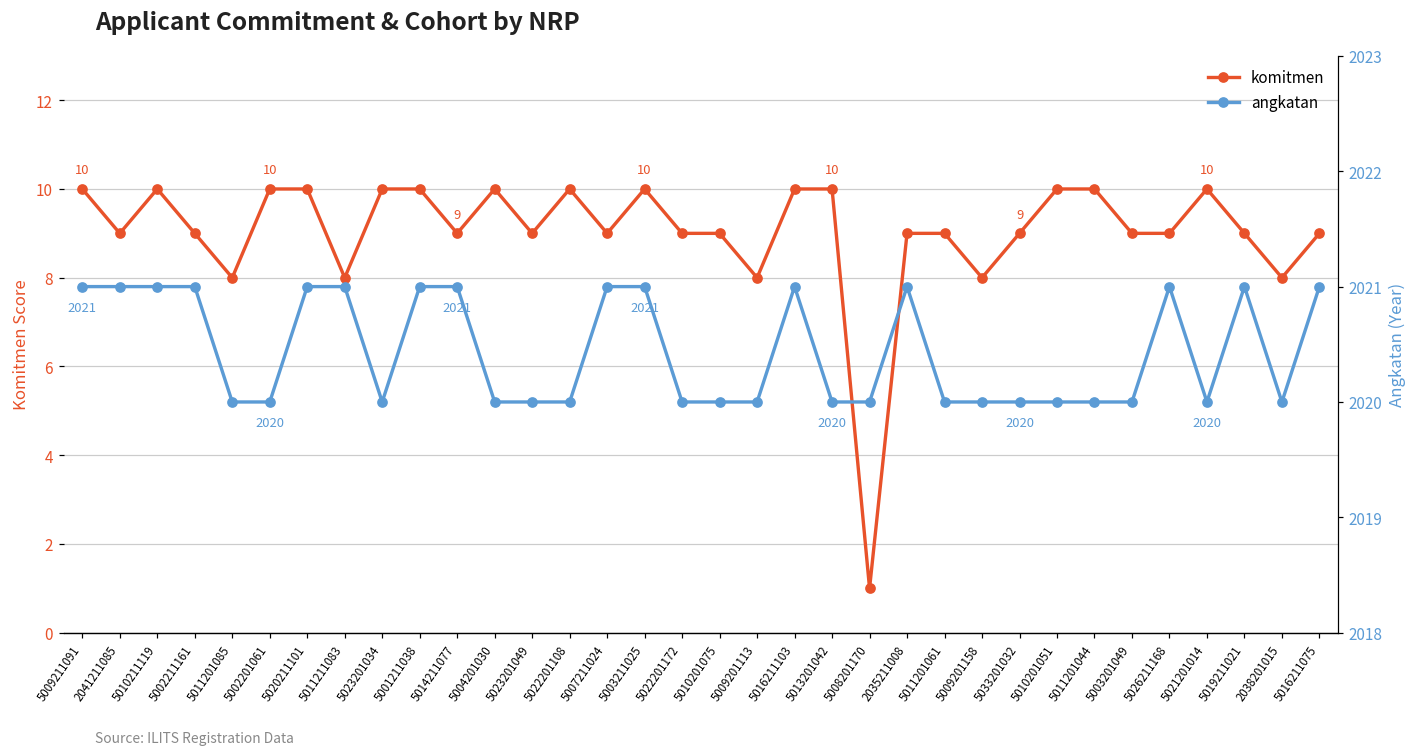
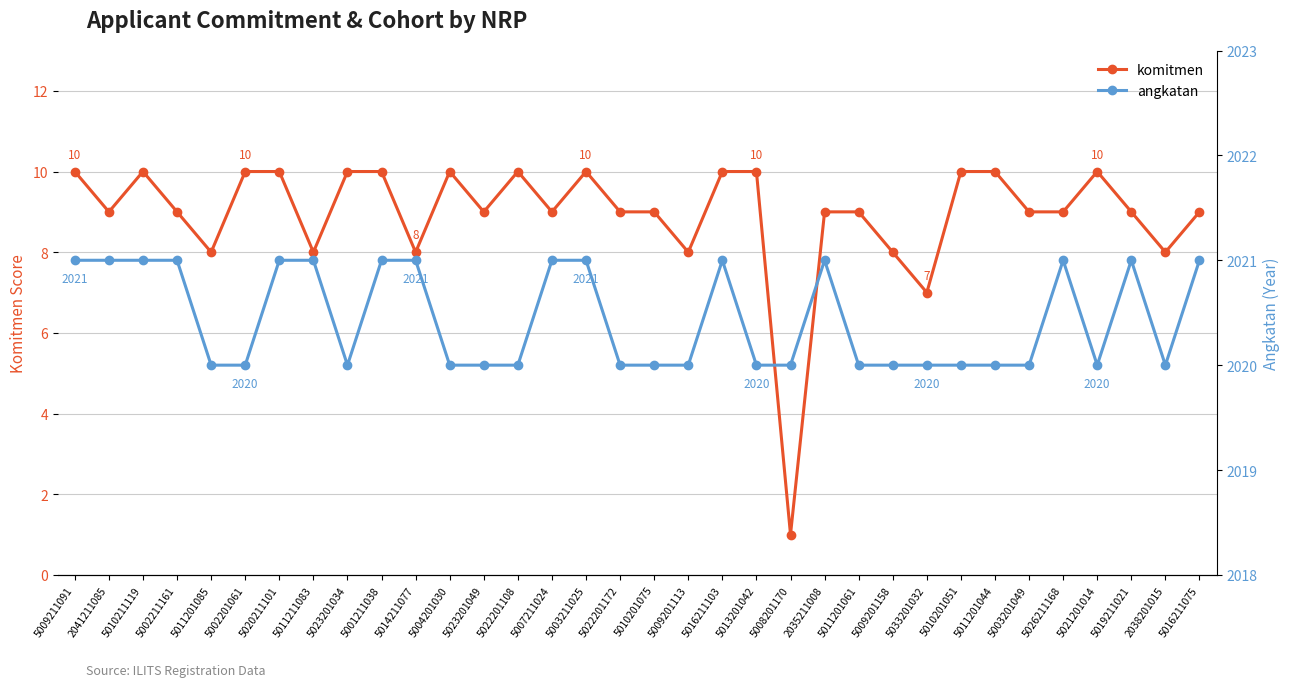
  {
    "komitmen": {
      "5009211091": 10,
      "5002201061": 10,
-     "5014211077": 9,
+     "5014211077": 8,
      "5003211025": 10,
      "5013201042": 10,
-     "5033201032": 9,
+     "5033201032": 7,
      "5021201014": 10
    },
    "angkatan": {
      "5009211091": 2021,
      "5002201061": 2020,
      "5014211077": 2021,
      "5003211025": 2021,
      "5013201042": 2020,
      "5033201032": 2020,
      "5021201014": 2020
    }
  }
